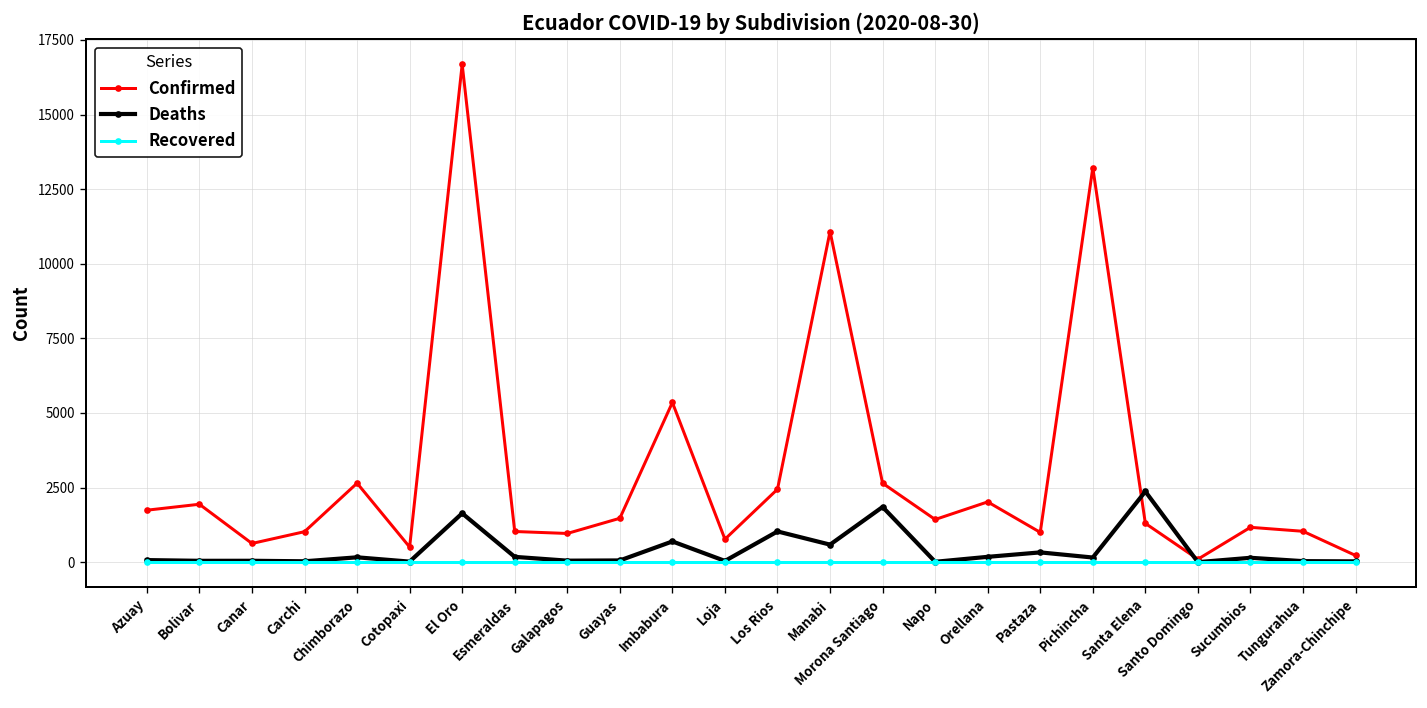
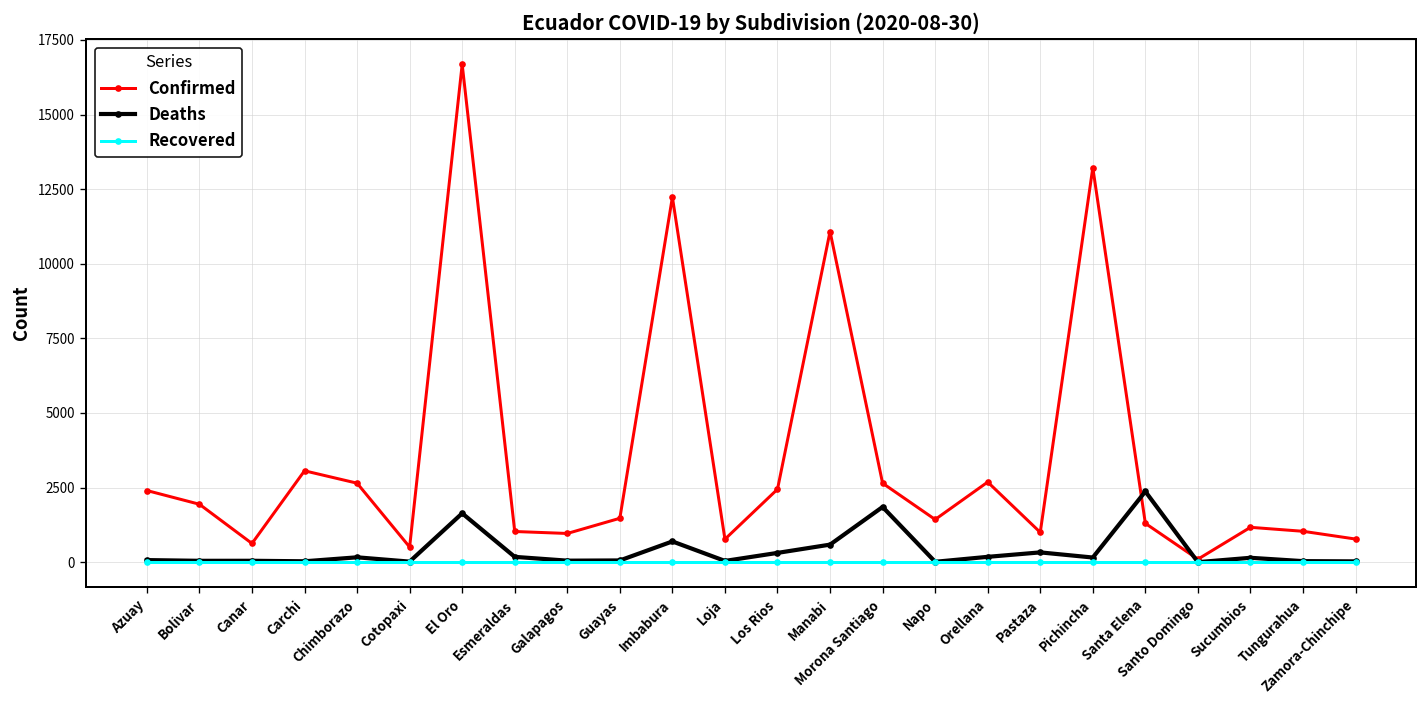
  {
    "Confirmed": {
-     "Azuay": 1700,
+     "Azuay": 2400,
      "Bolivar": 1900,
      "Canar": 600,
-     "Carchi": 1000,
+     "Carchi": 3100,
      "Chimborazo": 2600,
      "Cotopaxi": 500,
      "El Oro": 16700,
      "Esmeraldas": 1000,
      "Galapagos": 1000,
      "Guayas": 1500,
-     "Imbabura": 5400,
+     "Imbabura": 12200,
      "Loja": 800,
      "Los Rios": 2400,
      "Manabi": 11100,
      "Morona Santiago": 2600,
      "Napo": 1400,
-     "Orellana": 2000,
+     "Orellana": 2700,
      "Pastaza": 1000,
      "Pichincha": 13200,
      "Santa Elena": 1300,
      "Sucumbios": 1200,
      "Tungurahua": 1000,
-     "Zamora-Chinchipe": 200
+     "Zamora-Chinchipe": 800
    },
    "Deaths": {
      "Chimborazo": 200,
      "El Oro": 1600,
      "Esmeraldas": 200,
      "Imbabura": 700,
-     "Los Rios": 1000,
+     "Los Rios": 300,
      "Manabi": 600,
      "Morona Santiago": 1900,
      "Orellana": 200,
      "Pastaza": 300,
      "Pichincha": 200,
      "Santa Elena": 2400,
      "Sucumbios": 100
    },
    "Recovered": {
      "Chimborazo": 0,
      "El Oro": 0,
      "Esmeraldas": 0,
      "Imbabura": 0,
      "Los Rios": 0,
      "Manabi": 0,
      "Morona Santiago": 0,
      "Orellana": 0,
      "Pastaza": 0,
      "Pichincha": 0,
      "Santa Elena": 0,
      "Sucumbios": 0
    }
  }
